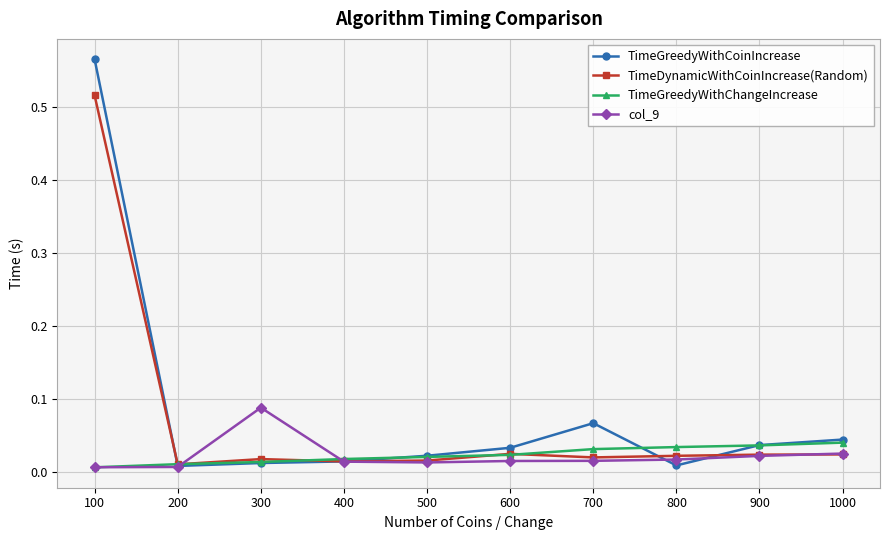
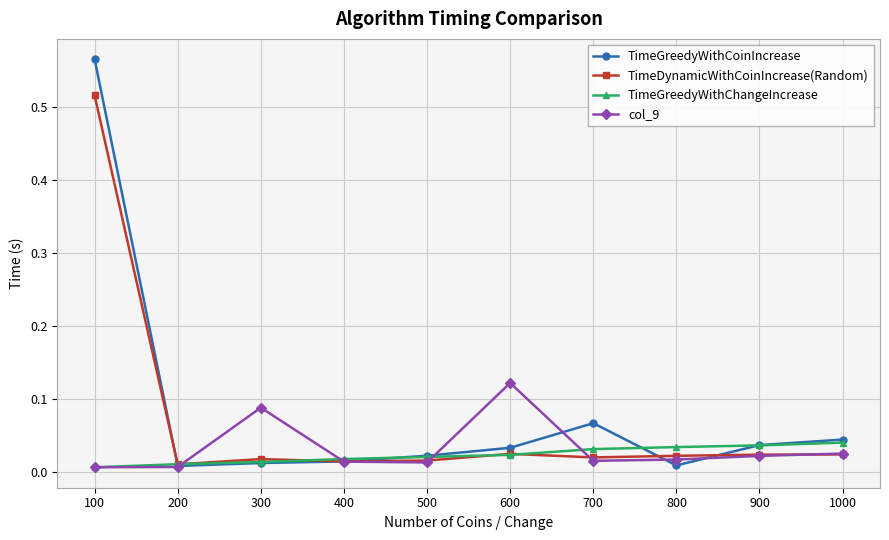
  {
    "TimeGreedyWithCoinIncrease": {
      "100": 0.57,
      "600": 0.03,
      "700": 0.07,
      "800": 0.01,
      "1000": 0.04
    },
    "TimeDynamicWithCoinIncrease(Random)": {
      "100": 0.52,
      "300": 0.02,
      "700": 0.02,
      "800": 0.02
    },
    "TimeGreedyWithChangeIncrease": {
      "700": 0.03,
      "800": 0.03,
      "1000": 0.04
    },
    "col_9": {
      "300": 0.09,
-     "600": 0.01,
+     "600": 0.12,
      "700": 0.01,
      "800": 0.02
    }
  }
